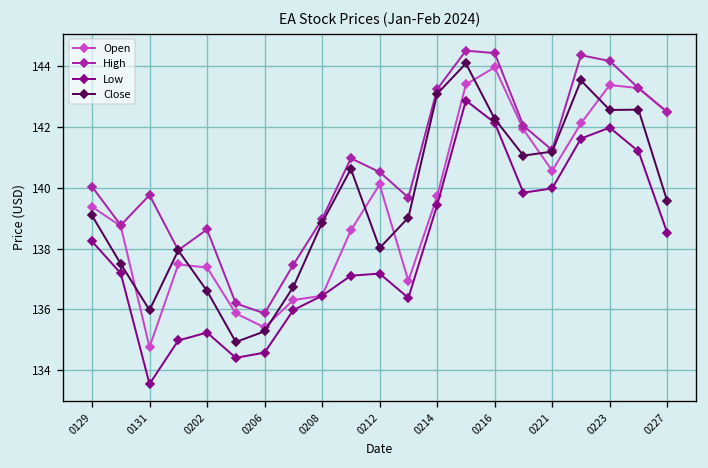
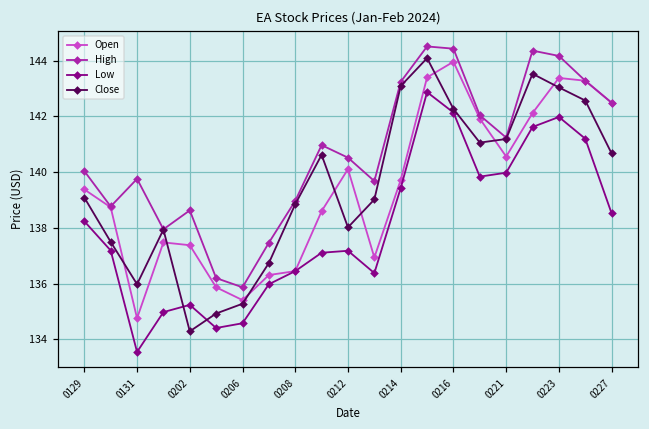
  {
    "Close": {
      "0129": 139.1,
      "0131": 136.0,
-     "0202": 136.6,
+     "0202": 134.3,
      "0206": 135.3,
      "0208": 138.9,
      "0212": 138.0,
      "0214": 143.1,
      "0216": 142.3,
-     "0223": 142.6,
-     "0227": 139.6
+     "0223": 143.0,
+     "0227": 140.7
    }
  }
